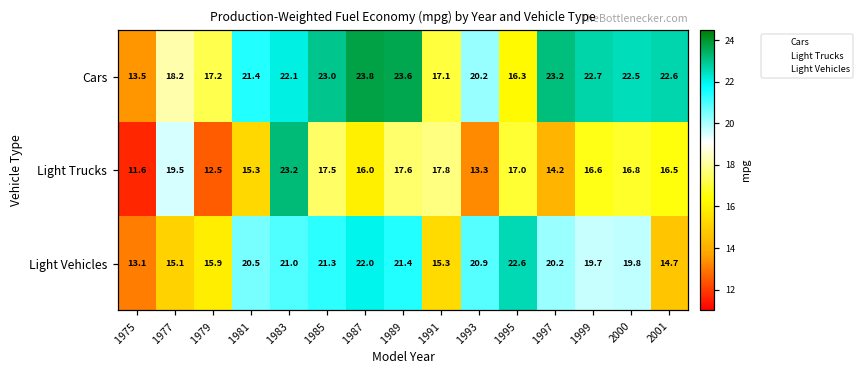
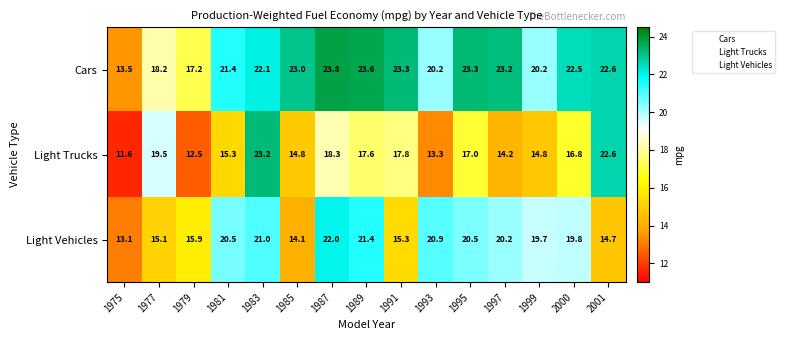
  {
    "Cars": {
-     "1991": 17.1,
-     "1995": 16.3,
-     "1999": 22.7
+     "1991": 23.3,
+     "1995": 23.3,
+     "1999": 20.2
    },
    "Light Trucks": {
-     "1985": 17.5,
-     "1987": 16.0,
-     "1999": 16.6,
-     "2001": 16.5
+     "1985": 14.8,
+     "1987": 18.3,
+     "1999": 14.8,
+     "2001": 22.6
    },
    "Light Vehicles": {
-     "1985": 21.3,
-     "1995": 22.6
+     "1985": 14.1,
+     "1995": 20.5
    }
  }
